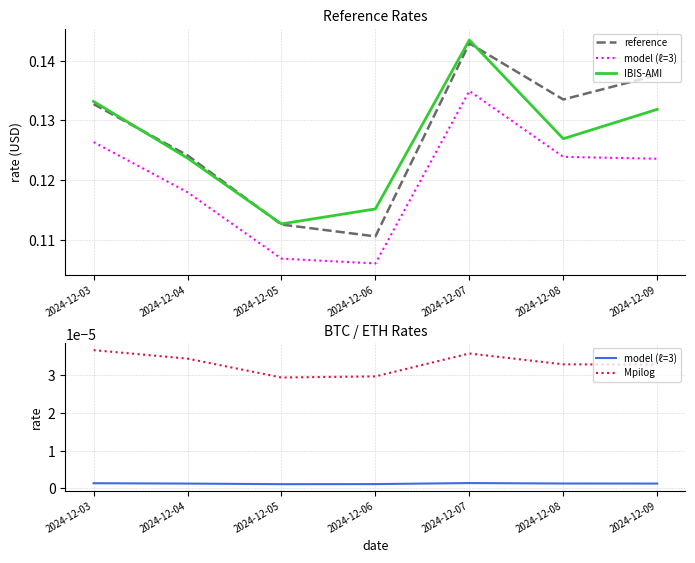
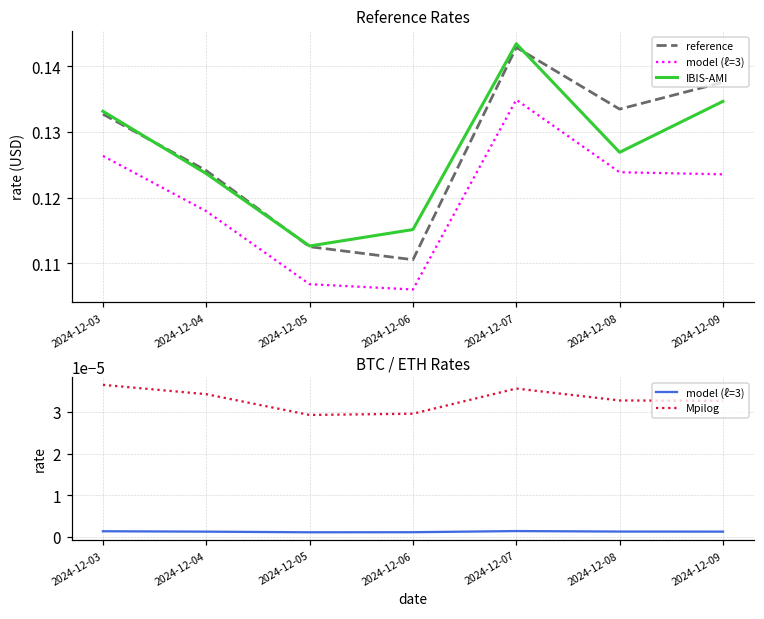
  {
    "Reference Rates": {
      "reference": {
        "2024-12-03": 0.133,
        "2024-12-04": 0.124,
        "2024-12-06": 0.111,
        "2024-12-07": 0.143,
        "2024-12-08": 0.133
      },
      "IBIS-AMI": {
        "2024-12-03": 0.133,
        "2024-12-04": 0.124,
        "2024-12-06": 0.115,
        "2024-12-07": 0.143,
        "2024-12-08": 0.127,
-       "2024-12-09": 0.132
+       "2024-12-09": 0.135
      }
    },
    "BTC / ETH Rates": {
      "model (ℓ=3)": {
        "2024-12-03": 0.000001,
        "2024-12-04": 0.000001,
        "2024-12-05": 0.000001,
        "2024-12-06": 0.000001,
        "2024-12-07": 0.000001,
        "2024-12-08": 0.000001,
        "2024-12-09": 0.000001
      },
      "Mpilog": {
        "2024-12-03": 0.000036,
        "2024-12-04": 0.000034,
        "2024-12-05": 0.000029,
        "2024-12-06": 0.000030,
        "2024-12-07": 0.000036,
        "2024-12-08": 0.000033
      }
    }
  }
